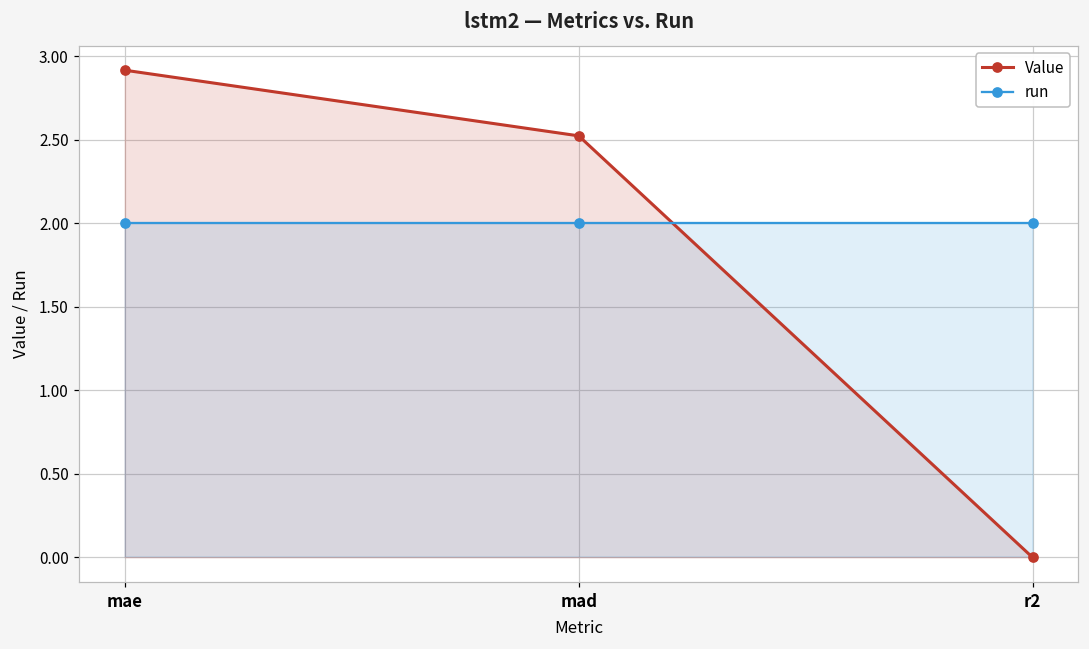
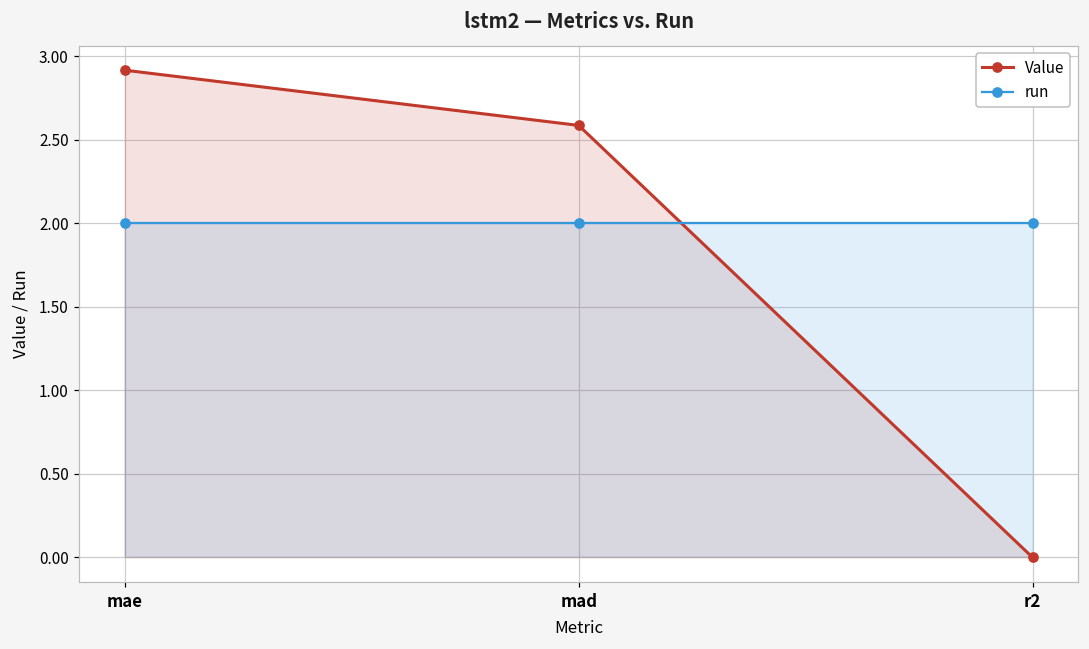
  {
    "Value": {
      "mae": 2.92,
-     "mad": 2.52,
+     "mad": 2.59,
      "r2": 0.00
    },
    "run": {
      "mae": 2.00,
      "mad": 2.00,
      "r2": 2.00
    }
  }
